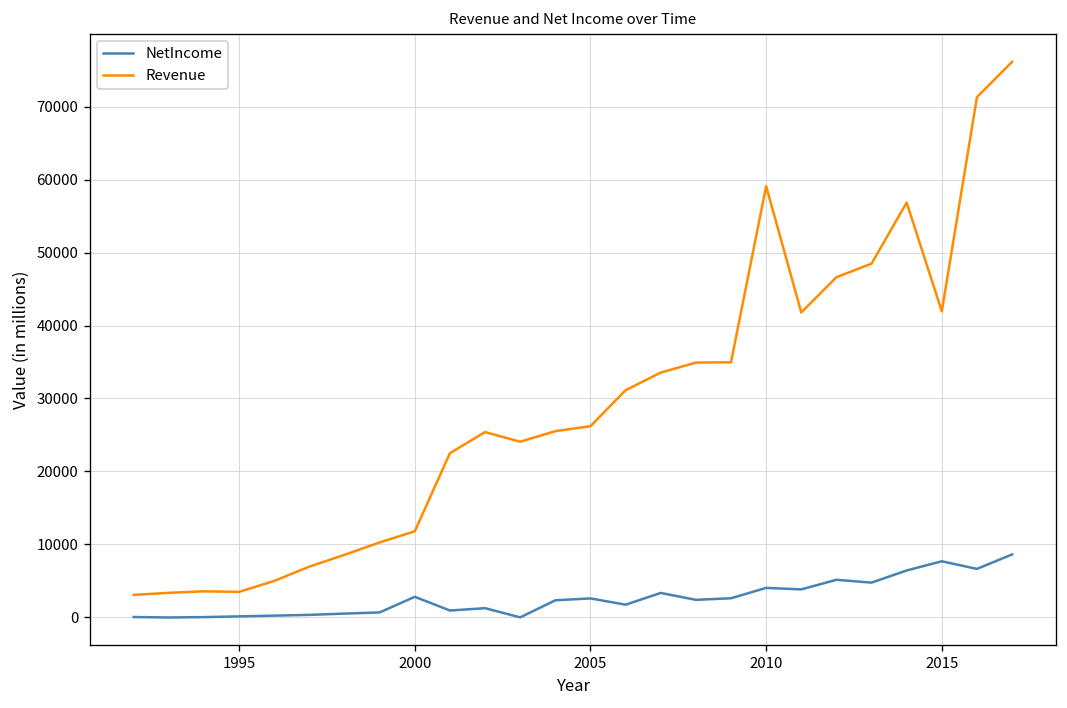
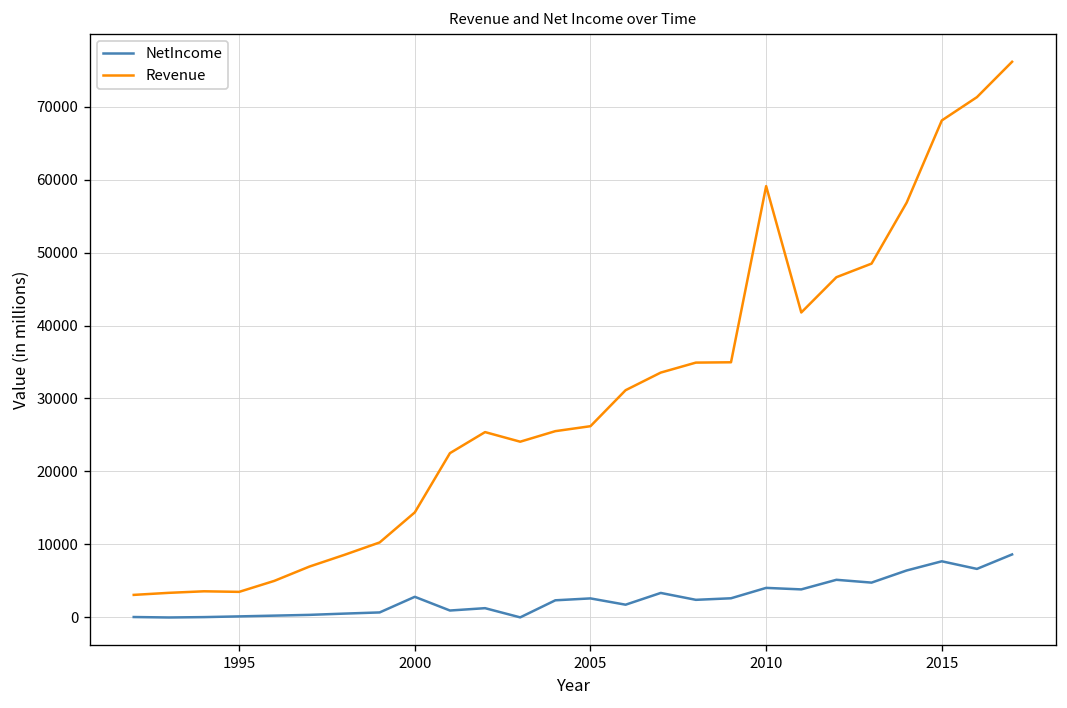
  {
    "NetIncome": {
      "1995": 0,
      "2000": 3000,
      "2005": 3000,
      "2010": 4000,
      "2015": 8000
    },
    "Revenue": {
      "1995": 4000,
-     "2000": 12000,
+     "2000": 14000,
      "2005": 26000,
      "2010": 59000,
-     "2015": 42000
+     "2015": 68000
    }
  }
